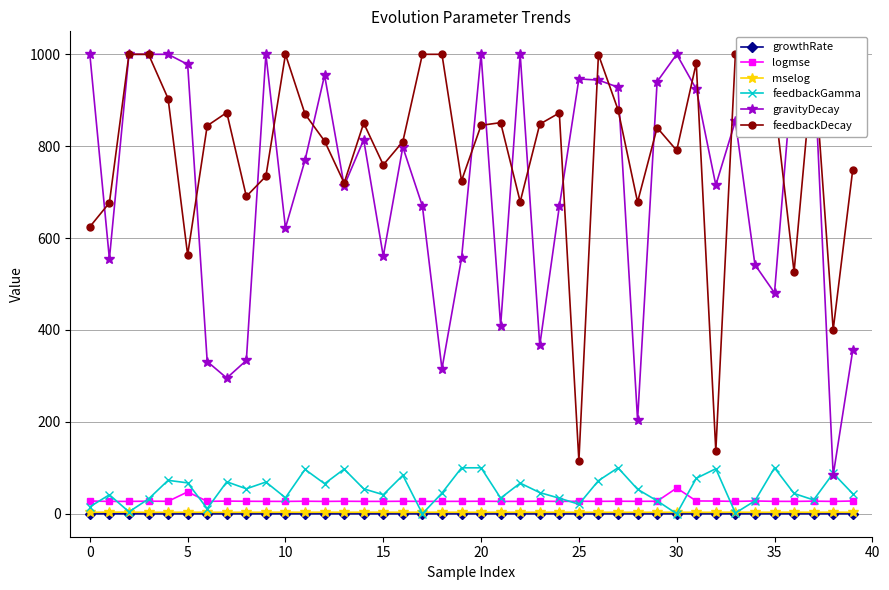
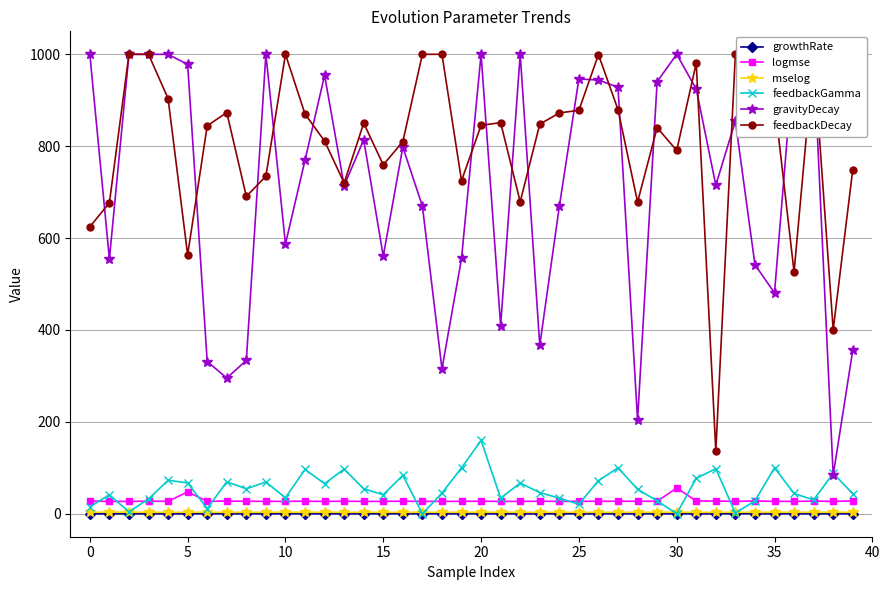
  {
    "logmse": {
      "0": 30,
      "5": 50,
      "10": 30,
      "15": 30,
      "20": 30,
      "25": 30,
      "30": 60,
      "35": 30
    },
    "feedbackGamma": {
      "0": 20,
      "5": 70,
      "10": 30,
      "15": 40,
-     "20": 100,
+     "20": 160,
      "25": 20,
      "35": 100
    },
    "gravityDecay": {
      "0": 1000,
      "5": 980,
-     "10": 620,
+     "10": 590,
      "15": 560,
      "20": 1000,
      "25": 950,
      "30": 1000,
      "35": 480
    },
    "feedbackDecay": {
      "0": 620,
      "5": 560,
      "10": 1000,
      "15": 760,
      "20": 850,
-     "25": 120,
+     "25": 880,
      "30": 790
    }
  }
